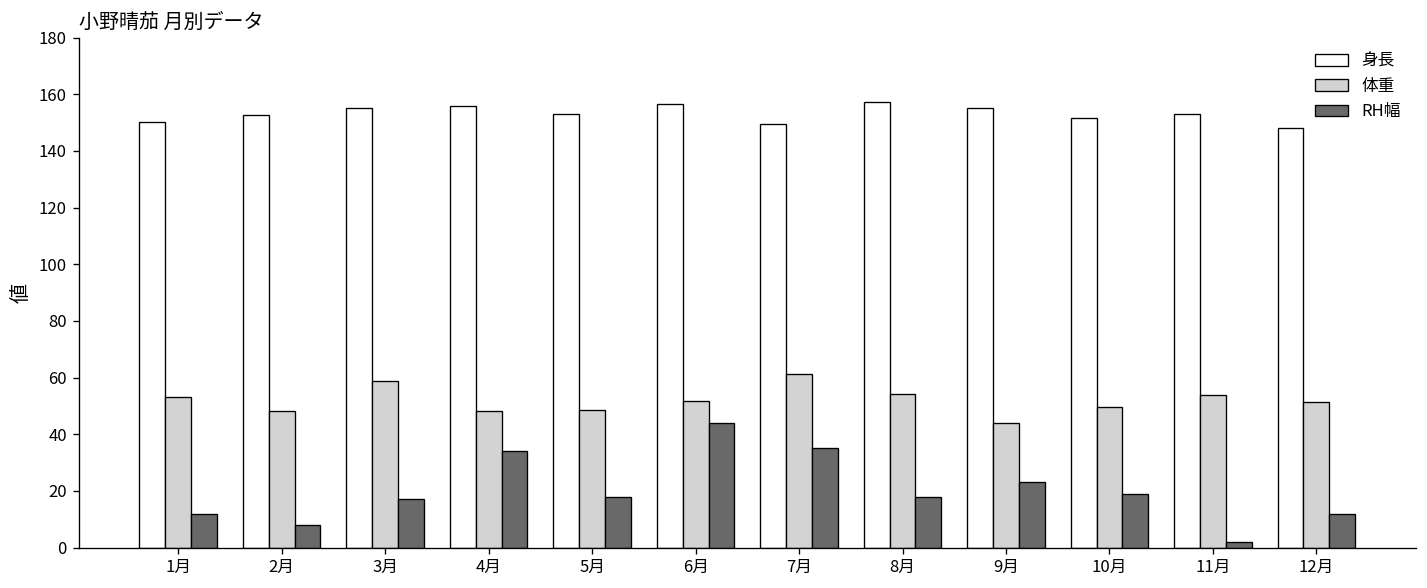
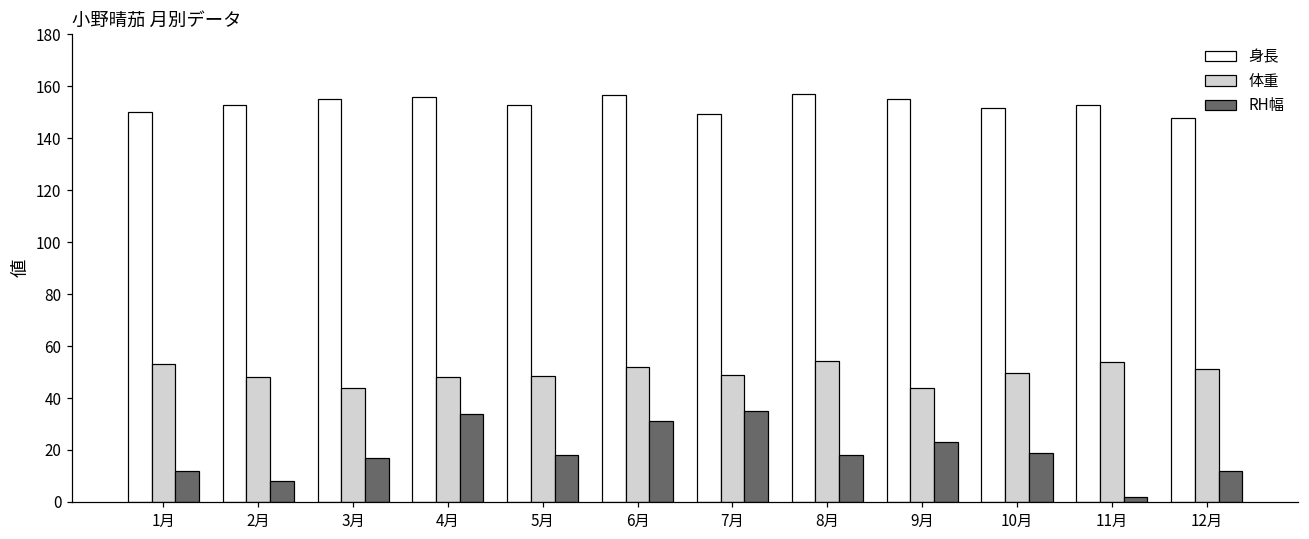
  {
    "身長": {
      "1月": 150,
      "2月": 153,
      "3月": 155,
      "4月": 156,
      "5月": 153,
      "6月": 157,
      "7月": 150,
      "8月": 157,
      "9月": 155,
      "10月": 152,
      "11月": 153,
      "12月": 148
    },
    "体重": {
      "1月": 53,
      "2月": 48,
-     "3月": 59,
+     "3月": 44,
      "4月": 48,
      "5月": 49,
      "6月": 52,
-     "7月": 61,
+     "7月": 49,
      "8月": 54,
      "9月": 44,
      "10月": 50,
      "11月": 54,
      "12月": 51
    },
    "RH幅": {
      "1月": 12,
      "2月": 8,
      "3月": 17,
      "4月": 34,
      "5月": 18,
-     "6月": 44,
+     "6月": 31,
      "7月": 35,
      "8月": 18,
      "9月": 23,
      "10月": 19,
      "11月": 2,
      "12月": 12
    }
  }
